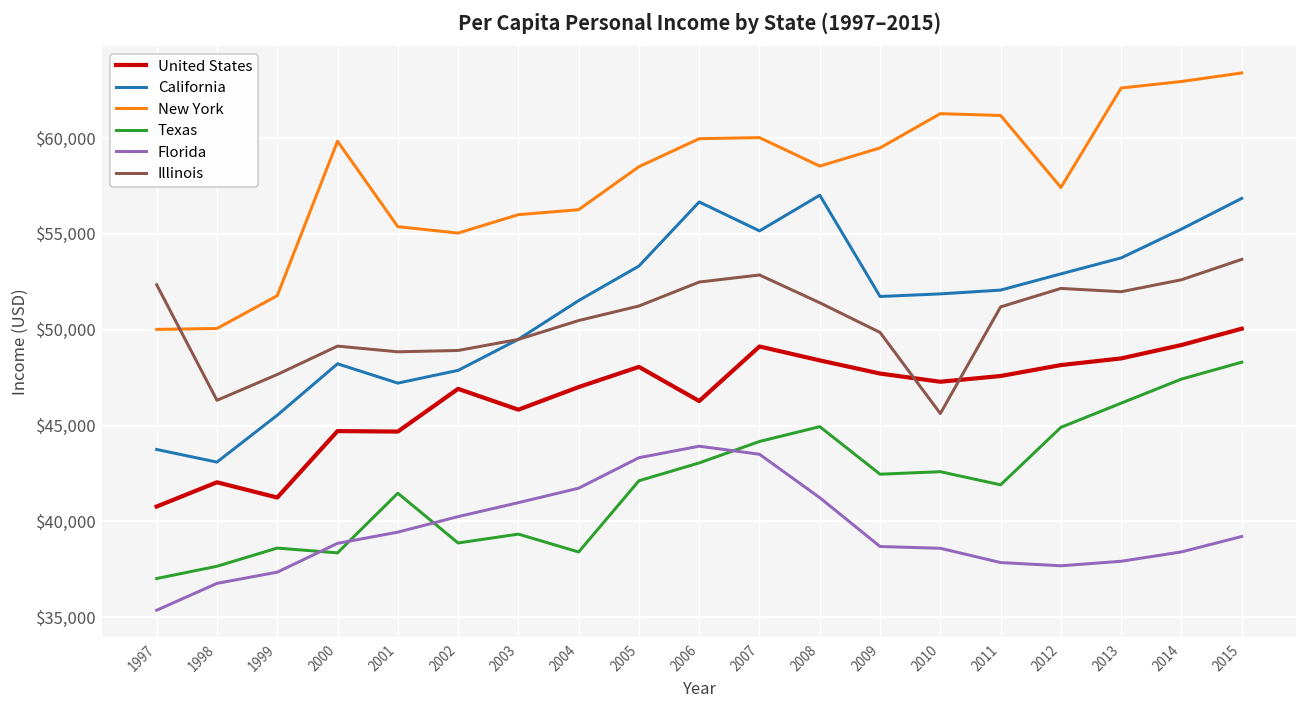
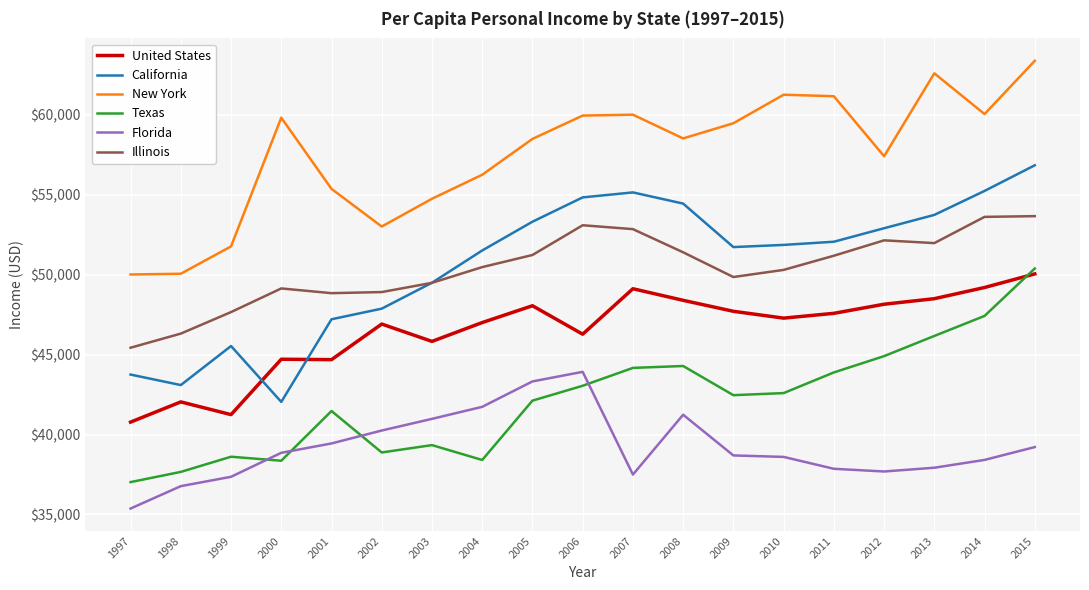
  {
    "United States": {
      "1997": "$40,800",
      "1998": "$42,000",
      "1999": "$41,200",
      "2000": "$44,700",
      "2001": "$44,700",
      "2002": "$46,900",
      "2003": "$45,800",
      "2004": "$47,000",
      "2005": "$48,100",
      "2006": "$46,300",
      "2007": "$49,100",
      "2008": "$48,400",
      "2009": "$47,700",
      "2010": "$47,300",
      "2011": "$47,600",
      "2012": "$48,200",
      "2013": "$48,500",
      "2014": "$49,200",
      "2015": "$50,100"
    },
    "California": {
      "1997": "$43,800",
      "1998": "$43,100",
      "1999": "$45,500",
-     "2000": "$48,200",
+     "2000": "$42,000",
      "2001": "$47,200",
      "2002": "$47,900",
      "2004": "$51,500",
      "2005": "$53,300",
-     "2006": "$56,700",
+     "2006": "$54,800",
      "2007": "$55,200",
-     "2008": "$57,000",
+     "2008": "$54,500",
      "2009": "$51,700",
      "2010": "$51,900",
      "2011": "$52,100",
      "2012": "$52,900",
      "2013": "$53,700",
      "2014": "$55,200",
      "2015": "$56,900"
    },
    "New York": {
      "1997": "$50,000",
      "1998": "$50,100",
      "1999": "$51,800",
      "2000": "$59,800",
      "2001": "$55,400",
-     "2002": "$55,000",
-     "2003": "$56,000",
+     "2002": "$53,000",
+     "2003": "$54,800",
      "2004": "$56,300",
      "2005": "$58,500",
      "2006": "$60,000",
      "2007": "$60,000",
      "2008": "$58,500",
      "2009": "$59,500",
      "2010": "$61,300",
      "2011": "$61,200",
      "2012": "$57,400",
      "2013": "$62,600",
-     "2014": "$62,900",
+     "2014": "$60,100",
      "2015": "$63,400"
    },
    "Texas": {
      "1997": "$37,000",
      "1998": "$37,700",
      "1999": "$38,600",
      "2000": "$38,400",
      "2001": "$41,500",
      "2002": "$38,900",
      "2003": "$39,300",
      "2004": "$38,400",
      "2005": "$42,100",
      "2006": "$43,100",
      "2007": "$44,200",
-     "2008": "$44,900",
+     "2008": "$44,300",
      "2009": "$42,500",
      "2010": "$42,600",
-     "2011": "$41,900",
+     "2011": "$43,900",
      "2012": "$44,900",
      "2013": "$46,200",
      "2014": "$47,400",
-     "2015": "$48,300"
+     "2015": "$50,400"
    },
    "Florida": {
      "1997": "$35,400",
      "1998": "$36,800",
      "1999": "$37,400",
      "2000": "$38,900",
      "2001": "$39,400",
      "2002": "$40,300",
      "2003": "$41,000",
      "2004": "$41,700",
      "2005": "$43,300",
      "2006": "$43,900",
-     "2007": "$43,500",
+     "2007": "$37,500",
      "2008": "$41,200",
      "2009": "$38,700",
      "2010": "$38,600",
      "2011": "$37,900",
      "2012": "$37,700",
      "2013": "$37,900",
      "2014": "$38,400",
      "2015": "$39,200"
    },
    "Illinois": {
-     "1997": "$52,300",
+     "1997": "$45,400",
      "1998": "$46,300",
      "1999": "$47,700",
      "2000": "$49,100",
      "2001": "$48,800",
      "2002": "$48,900",
      "2004": "$50,500",
      "2005": "$51,200",
-     "2006": "$52,500",
+     "2006": "$53,100",
      "2007": "$52,900",
      "2008": "$51,400",
      "2009": "$49,900",
-     "2010": "$45,600",
+     "2010": "$50,300",
      "2011": "$51,200",
      "2012": "$52,200",
      "2013": "$52,000",
-     "2014": "$52,600",
+     "2014": "$53,600",
      "2015": "$53,700"
    }
  }
